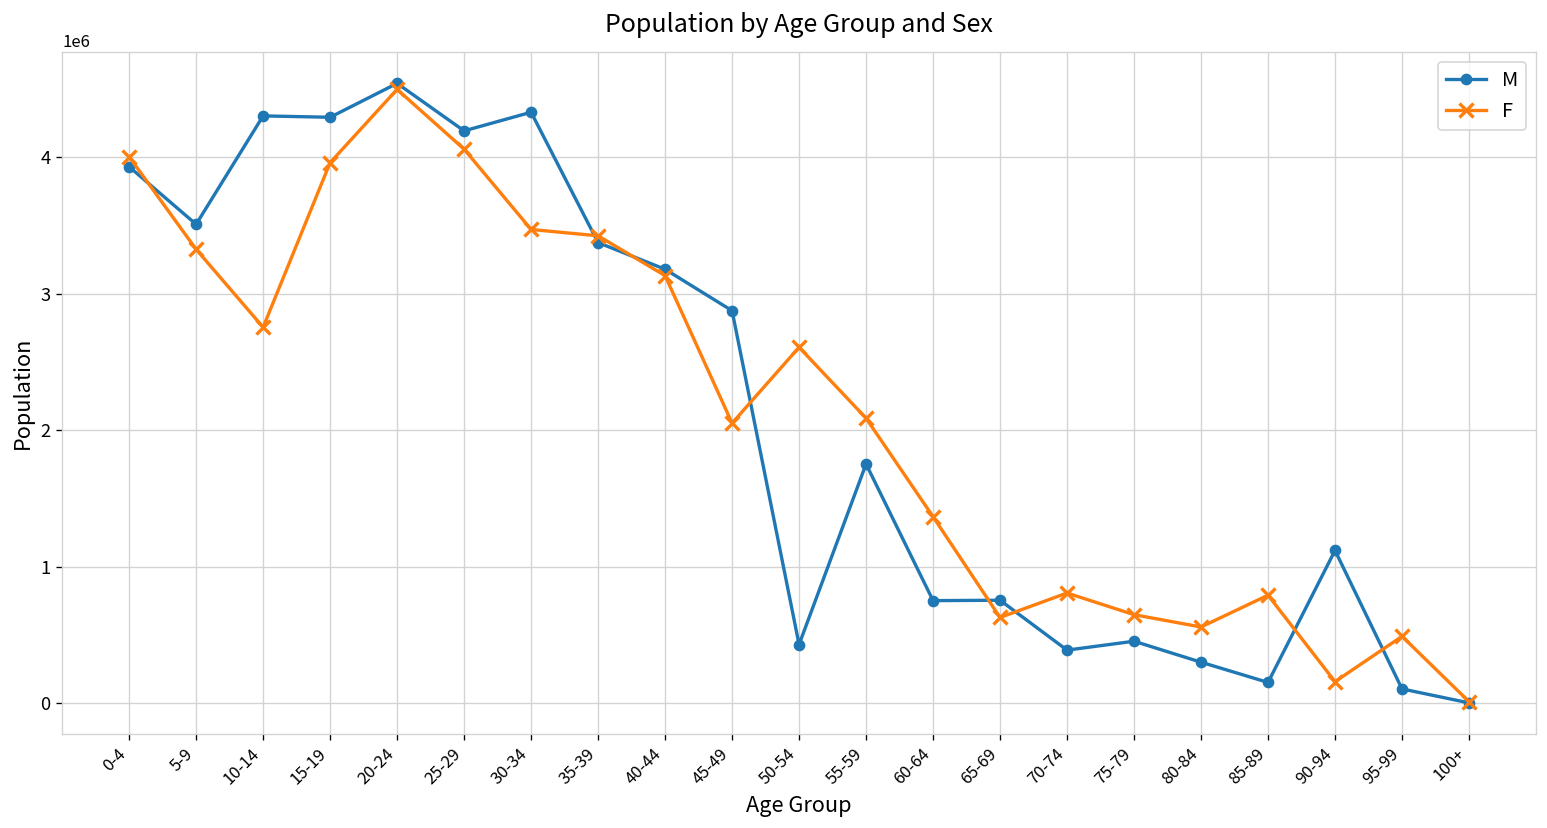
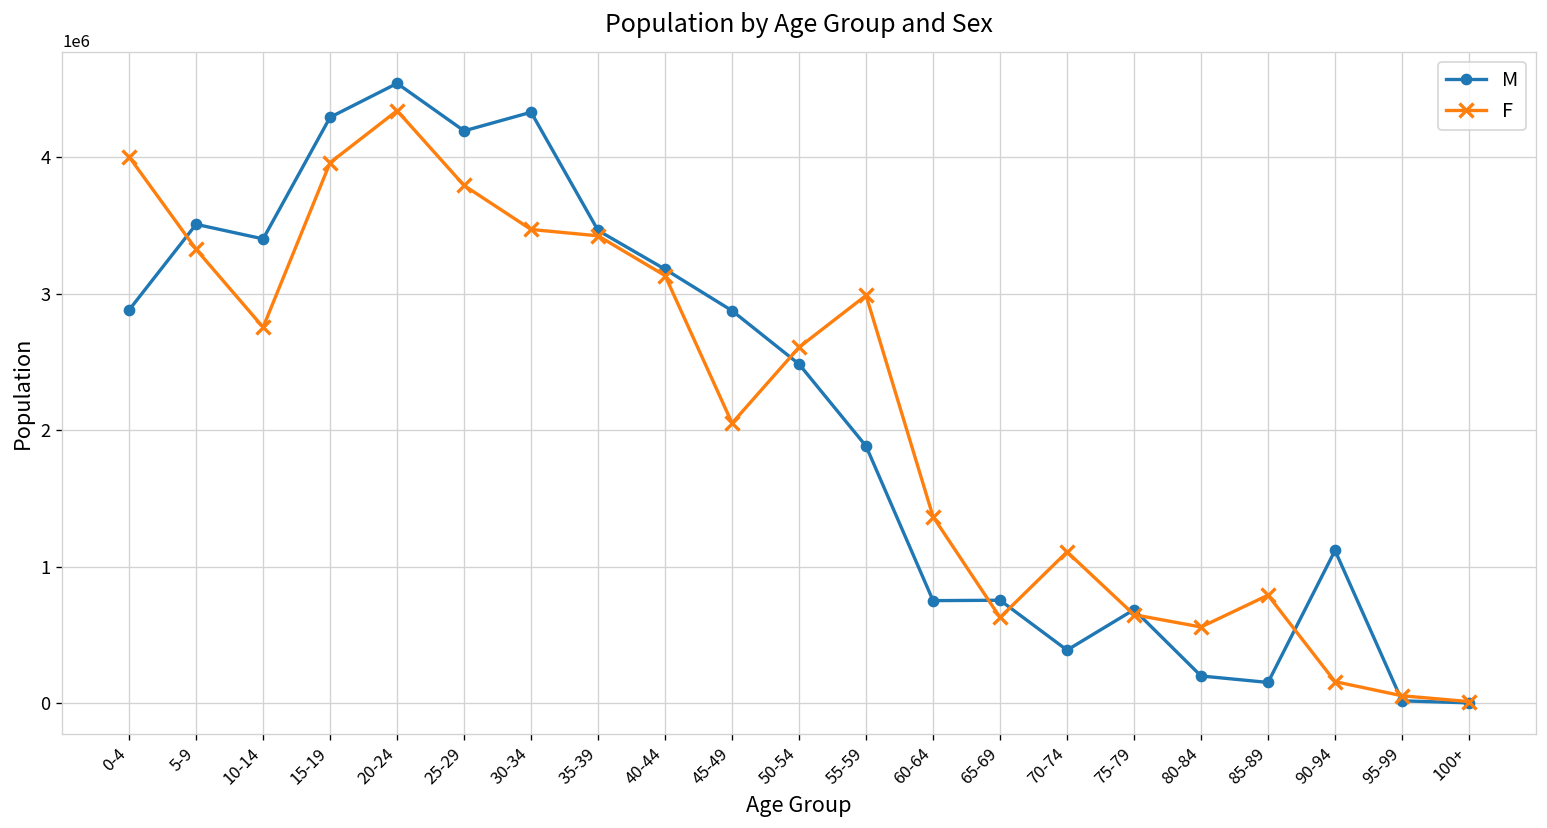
  {
    "M": {
-     "0-4": 3930000,
+     "0-4": 2880000,
      "5-9": 3510000,
-     "10-14": 4300000,
+     "10-14": 3400000,
      "15-19": 4290000,
      "20-24": 4540000,
      "25-29": 4190000,
      "30-34": 4330000,
-     "35-39": 3370000,
+     "35-39": 3460000,
      "40-44": 3180000,
      "45-49": 2870000,
-     "50-54": 430000,
-     "55-59": 1750000,
+     "50-54": 2480000,
+     "55-59": 1880000,
      "60-64": 750000,
      "65-69": 750000,
      "70-74": 390000,
-     "75-79": 450000,
-     "80-84": 300000,
+     "75-79": 690000,
+     "80-84": 200000,
      "85-89": 150000,
      "90-94": 1120000,
-     "95-99": 110000
+     "95-99": 20000
    },
    "F": {
      "0-4": 4000000,
      "5-9": 3320000,
      "10-14": 2750000,
      "15-19": 3960000,
-     "20-24": 4500000,
-     "25-29": 4060000,
+     "20-24": 4340000,
+     "25-29": 3790000,
      "30-34": 3470000,
      "35-39": 3420000,
      "40-44": 3130000,
      "45-49": 2050000,
      "50-54": 2610000,
-     "55-59": 2090000,
+     "55-59": 2990000,
      "60-64": 1370000,
      "65-69": 630000,
-     "70-74": 810000,
+     "70-74": 1110000,
      "75-79": 650000,
      "80-84": 560000,
      "85-89": 790000,
      "90-94": 160000,
-     "95-99": 490000
+     "95-99": 60000
    }
  }
